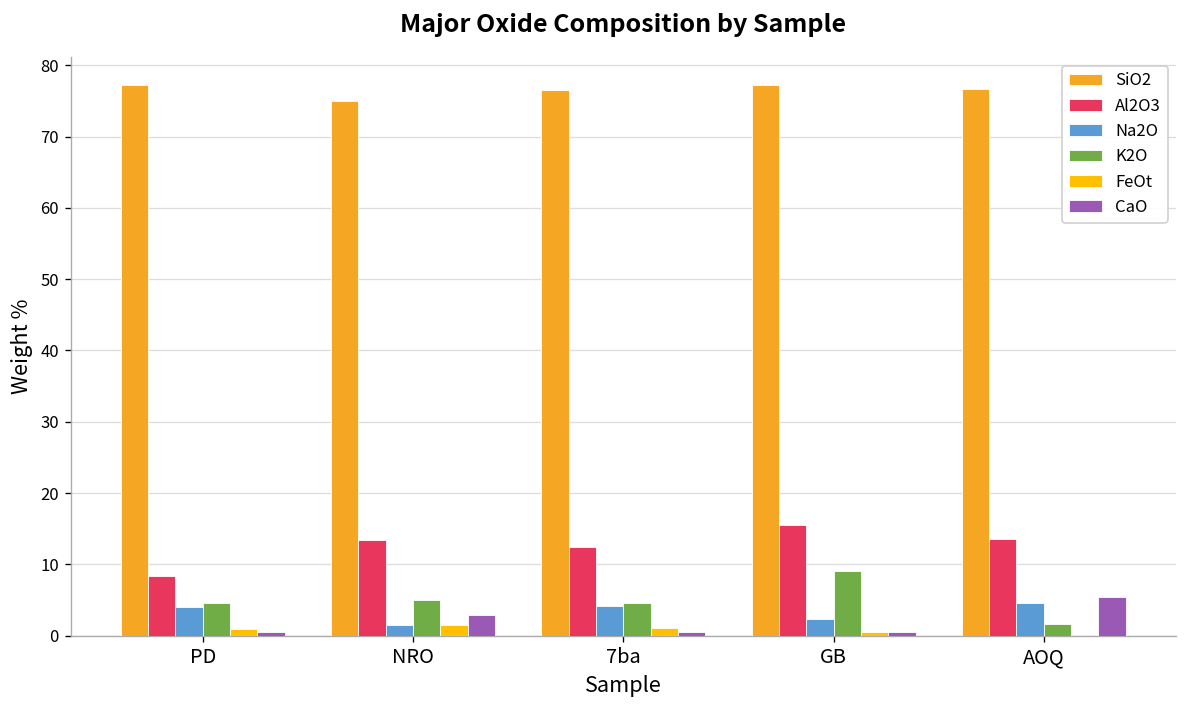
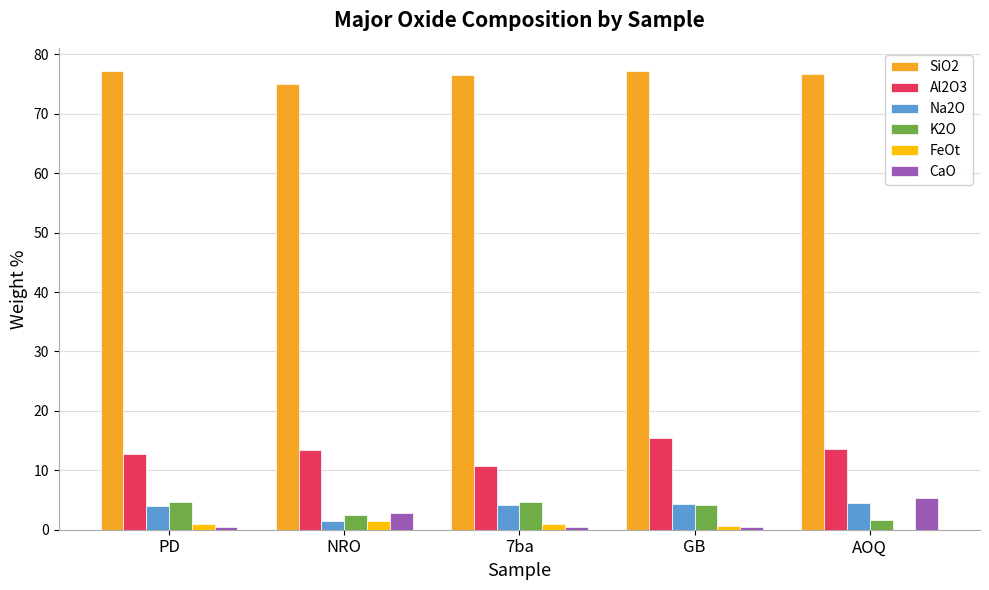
  {
    "Al2O3": {
-     "PD": 8,
+     "PD": 13,
      "NRO": 13,
-     "7ba": 12,
+     "7ba": 11,
      "GB": 16,
      "AOQ": 14
    },
    "Na2O": {
      "PD": 4,
      "NRO": 2,
      "7ba": 4,
-     "GB": 2,
+     "GB": 4,
      "AOQ": 5
    },
    "K2O": {
      "PD": 5,
-     "NRO": 5,
+     "NRO": 3,
      "7ba": 5,
-     "GB": 9,
+     "GB": 4,
      "AOQ": 2
    },
    "CaO": {
      "PD": 1,
      "NRO": 3,
      "7ba": 1,
      "GB": 1,
      "AOQ": 5
    }
  }
